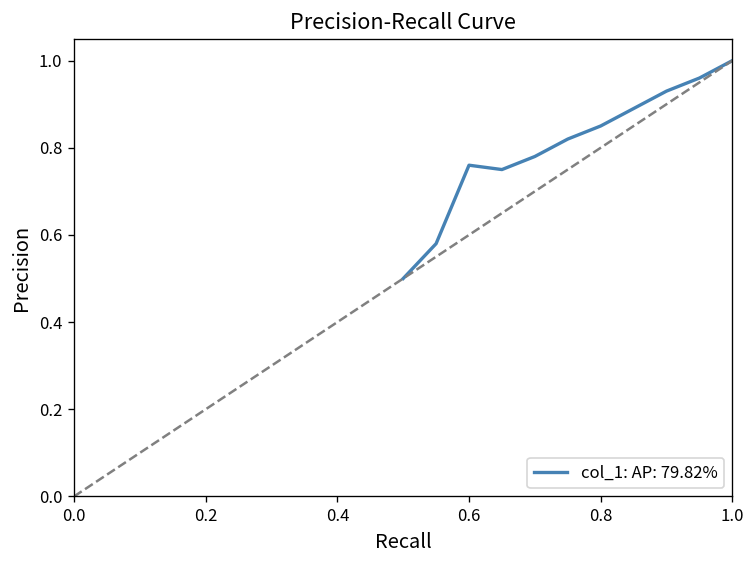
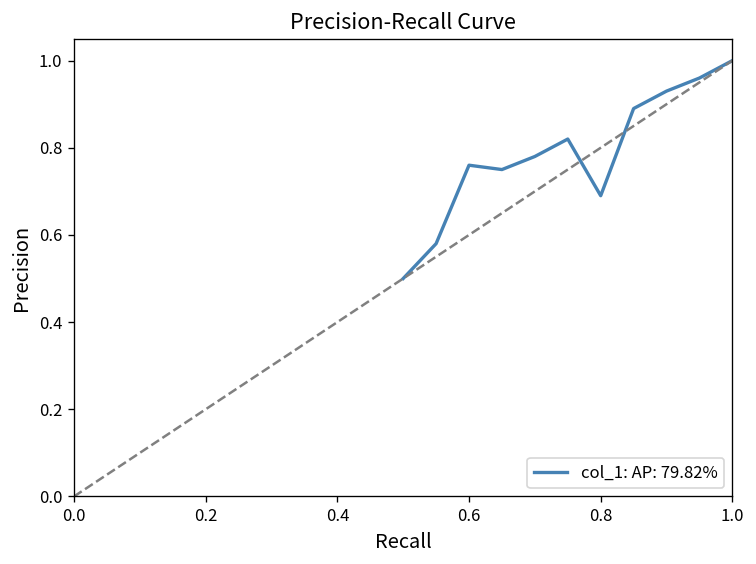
  {
    "col_1: AP: 79.82%": {
      "0.6": 0.76,
-     "0.8": 0.85
+     "0.8": 0.69
    }
  }
